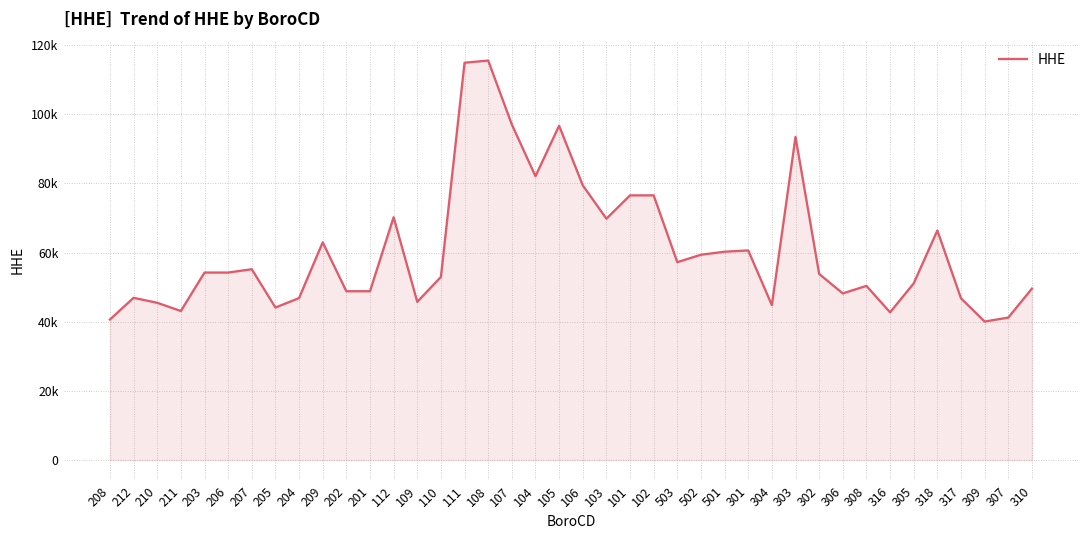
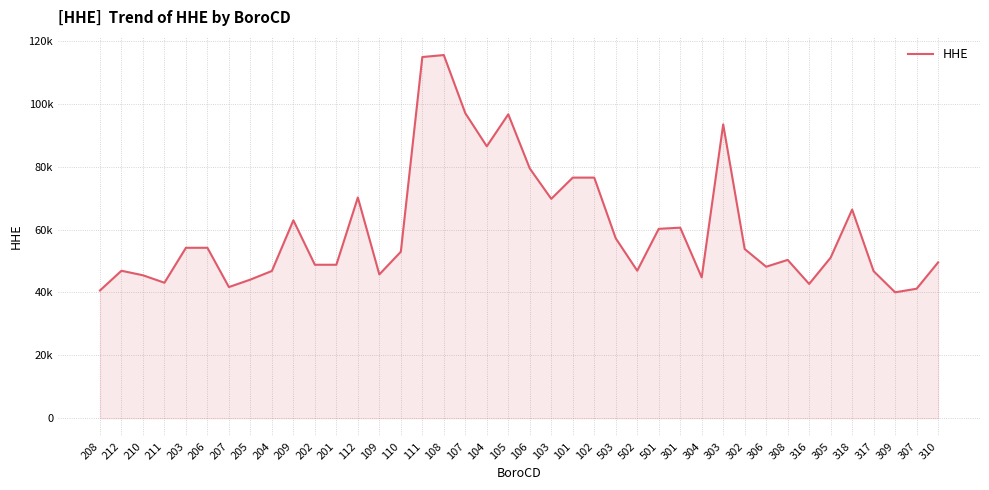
  {
    "208": 41000,
    "212": 47000,
    "210": 45000,
    "211": 43000,
    "203": 54000,
    "206": 54000,
-   "207": 55000,
+   "207": 42000,
    "205": 44000,
    "204": 47000,
    "209": 63000,
    "202": 49000,
    "201": 49000,
    "112": 70000,
    "109": 46000,
    "110": 53000,
    "111": 115000,
    "108": 116000,
    "107": 97000,
-   "104": 82000,
+   "104": 86000,
    "105": 97000,
    "106": 79000,
    "103": 70000,
    "101": 77000,
    "102": 77000,
    "503": 57000,
-   "502": 59000,
+   "502": 47000,
    "501": 60000,
    "301": 61000,
    "304": 45000,
    "303": 93000,
    "302": 54000,
    "306": 48000,
    "308": 50000,
    "316": 43000,
    "305": 51000,
    "318": 66000,
    "317": 47000,
    "309": 40000,
    "307": 41000,
    "310": 50000
  }
